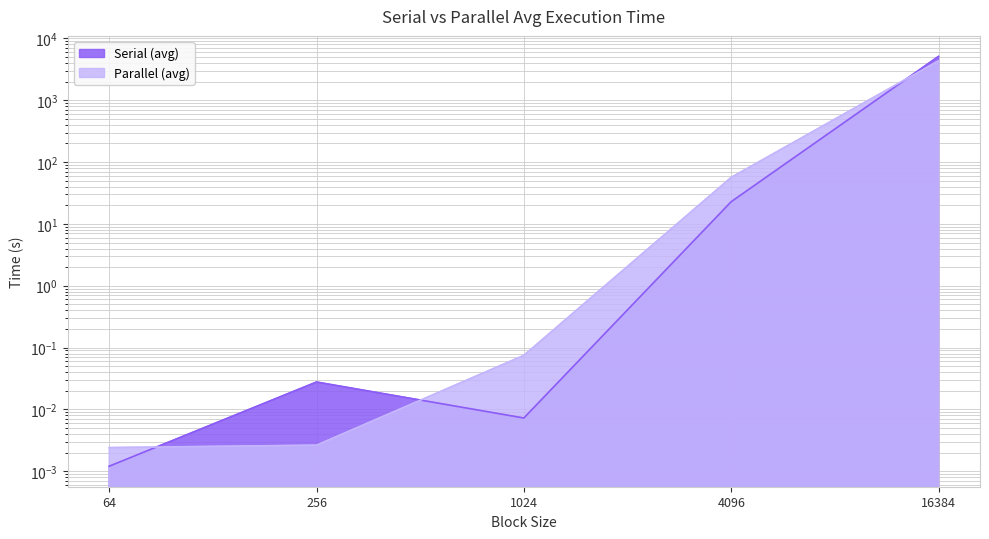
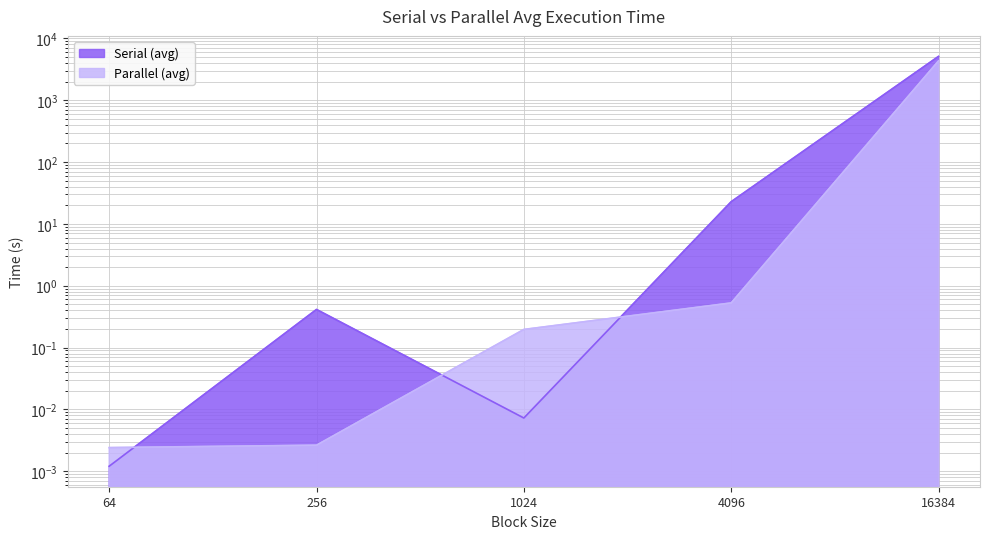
  {
    "Serial (avg)": {
      "64": 0.0012,
-     "256": 0.03,
+     "256": 0.4,
      "1024": 0.007,
      "4096": 23,
      "16384": 5000
    },
    "Parallel (avg)": {
      "64": 0.0024,
      "256": 0.0026,
-     "1024": 0.07,
-     "4096": 60,
+     "1024": 0.20,
+     "4096": 0.5,
      "16384": 4000
    }
  }
